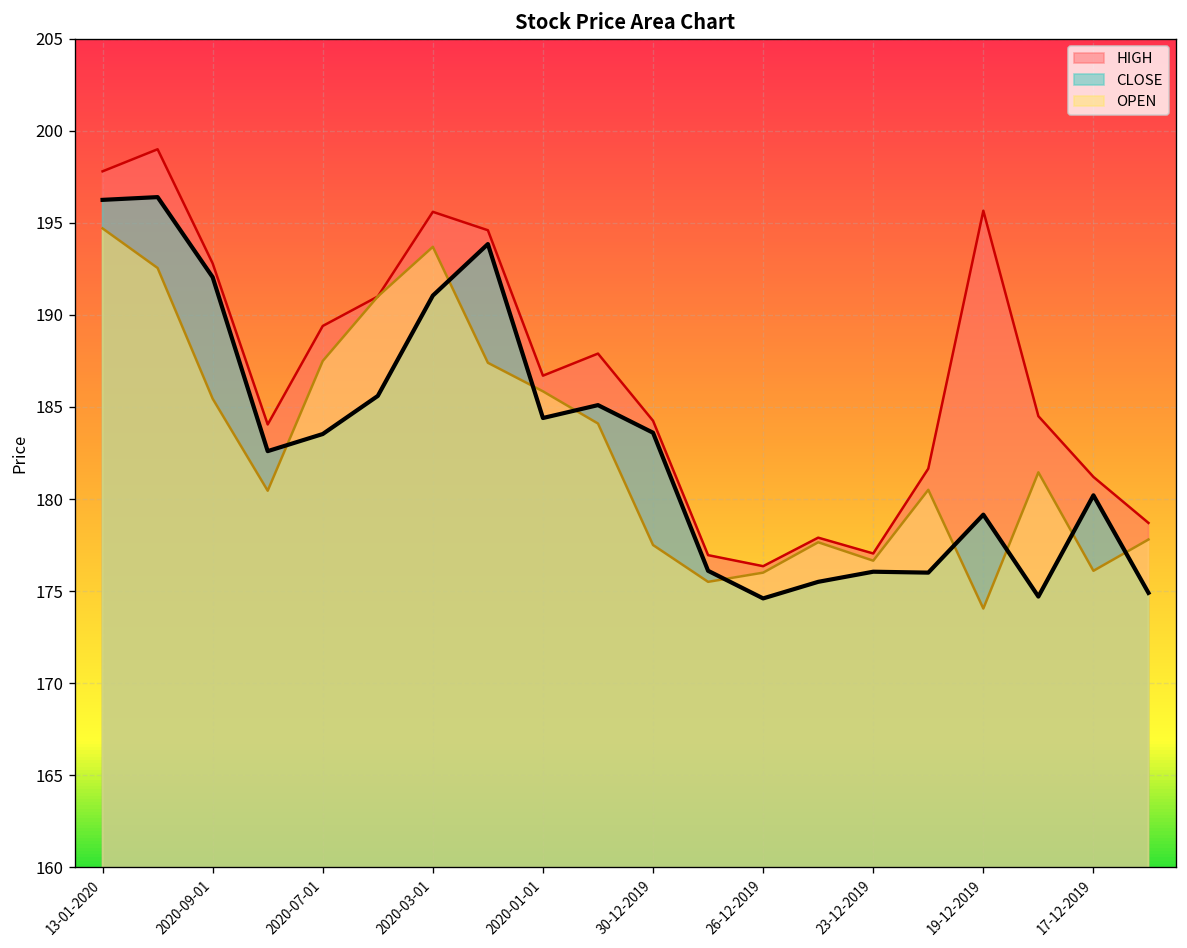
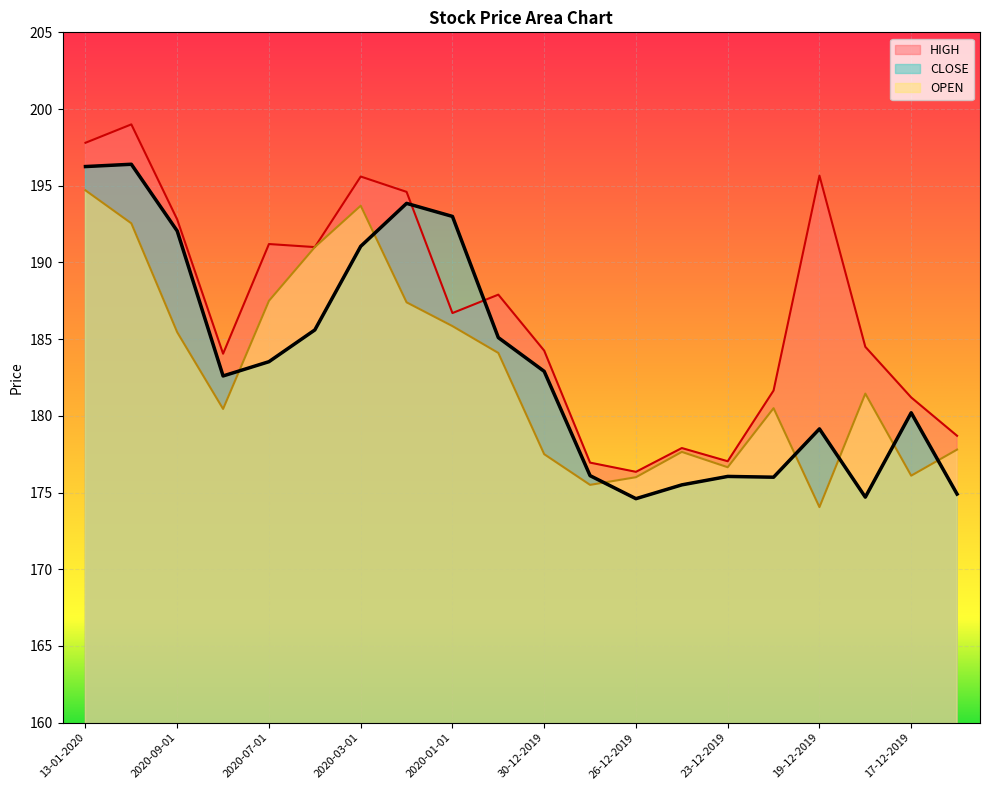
  {
    "HIGH": {
      "13-01-2020": 197.8,
      "2020-09-01": 192.8,
-     "2020-07-01": 189.4,
+     "2020-07-01": 191.2,
      "2020-03-01": 195.6,
      "2020-01-01": 186.7,
      "30-12-2019": 184.3,
      "26-12-2019": 176.4,
      "23-12-2019": 177.0,
      "19-12-2019": 195.7,
      "17-12-2019": 181.2
    },
    "CLOSE": {
      "13-01-2020": 196.3,
      "2020-09-01": 192.1,
      "2020-07-01": 183.5,
      "2020-03-01": 191.1,
-     "2020-01-01": 184.4,
-     "30-12-2019": 183.6,
+     "2020-01-01": 193.0,
+     "30-12-2019": 182.9,
      "26-12-2019": 174.6,
      "23-12-2019": 176.1,
      "19-12-2019": 179.2,
      "17-12-2019": 180.2
    },
    "OPEN": {
      "13-01-2020": 194.7,
      "2020-09-01": 185.5,
      "2020-07-01": 187.5,
      "2020-03-01": 193.7,
      "2020-01-01": 185.9,
      "30-12-2019": 177.5,
      "26-12-2019": 176.0,
      "23-12-2019": 176.7,
      "19-12-2019": 174.1,
      "17-12-2019": 176.1
    }
  }
